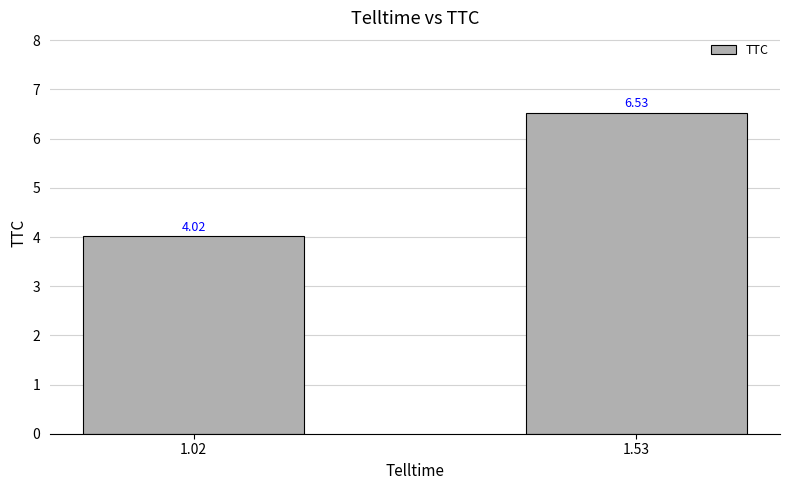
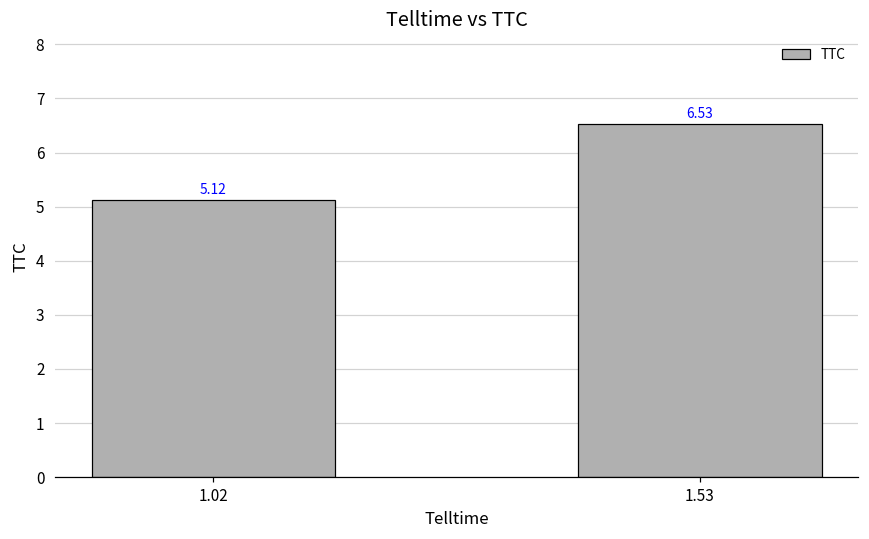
  {
-   "1.02": 4.02,
+   "1.02": 5.12,
    "1.53": 6.53
  }
